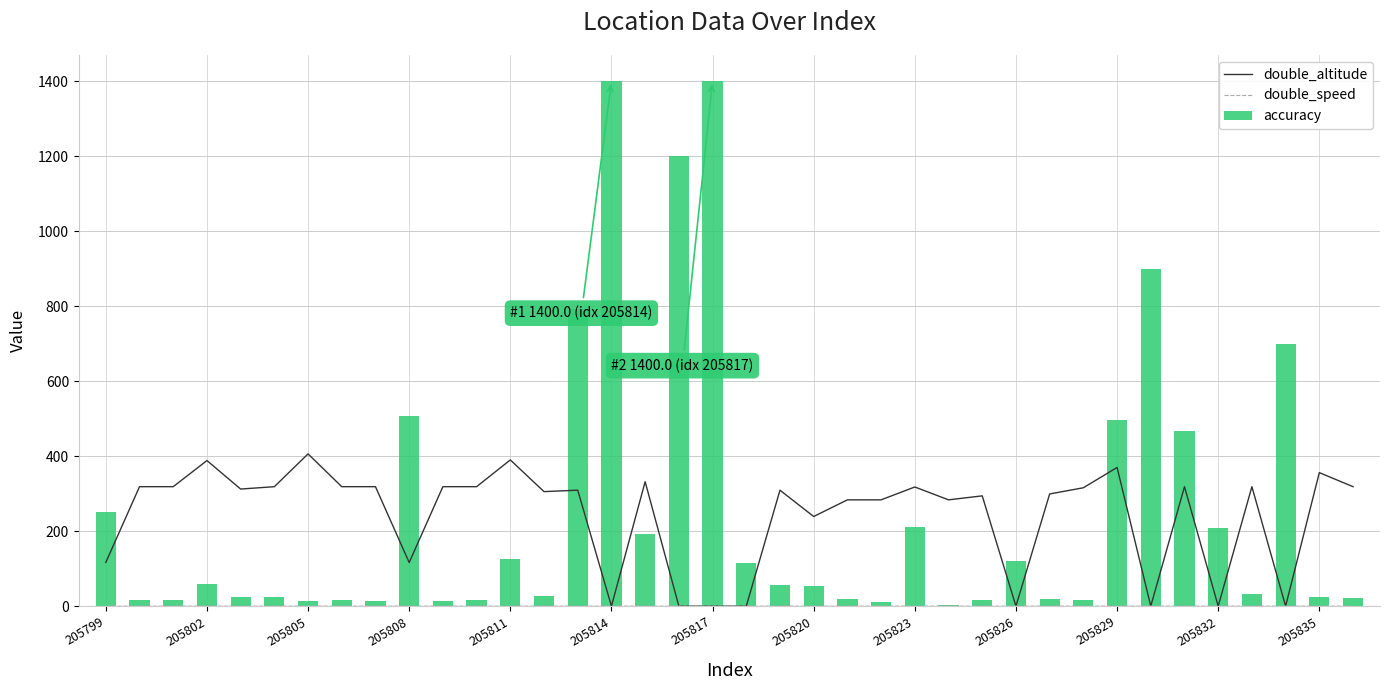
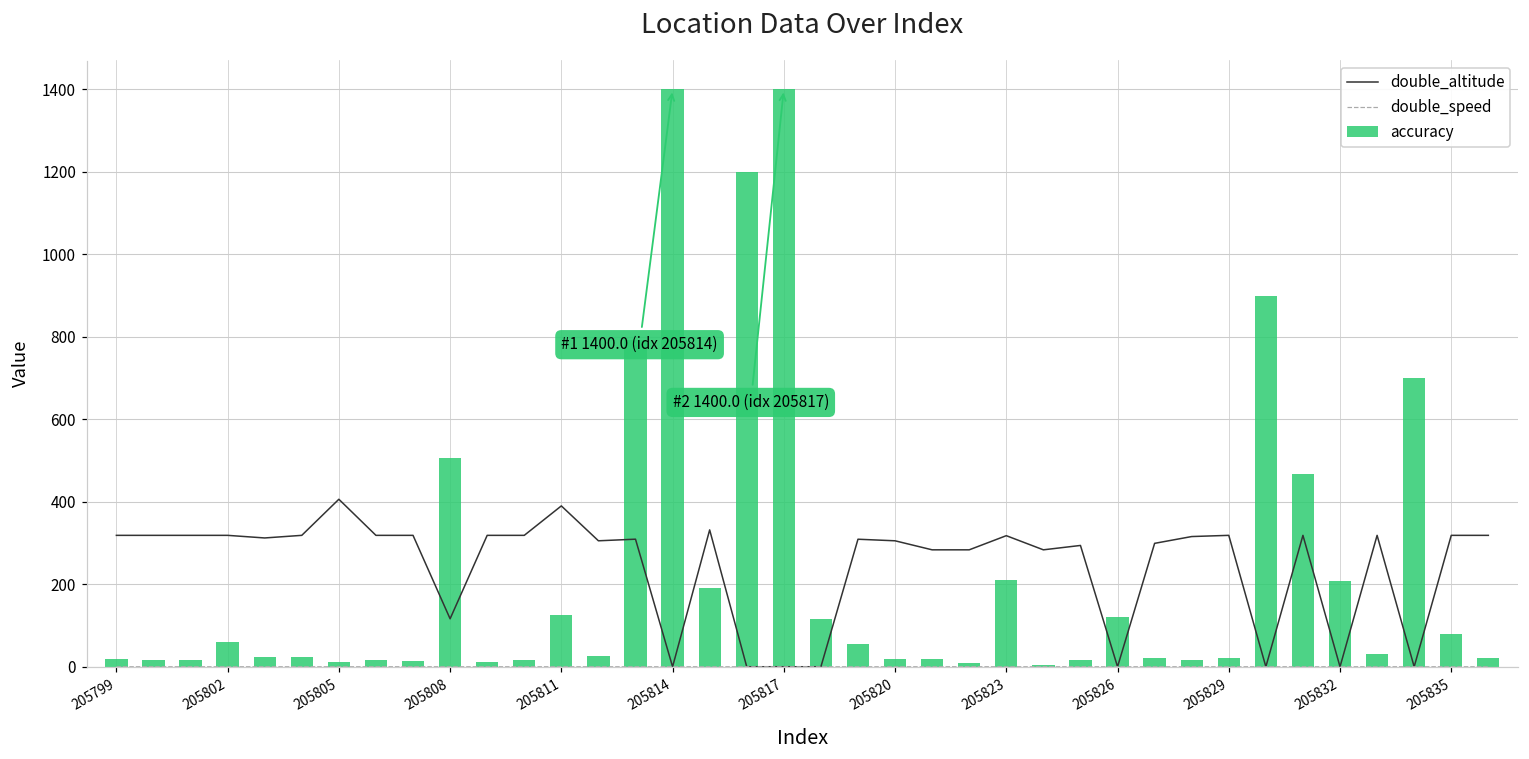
  {
    "double_altitude": {
-     "205799": 120,
-     "205802": 390,
+     "205799": 320,
+     "205802": 320,
      "205805": 410,
      "205808": 120,
      "205811": 390,
-     "205820": 240,
+     "205820": 310,
      "205823": 320,
-     "205829": 370,
-     "205835": 360
+     "205829": 320,
+     "205835": 320
    },
    "accuracy": {
-     "205799": 250,
+     "205799": 20,
      "205802": 60,
      "205805": 10,
      "205808": 510,
      "205811": 120,
      "205814": 1400,
      "205817": 1400,
-     "205820": 50,
+     "205820": 20,
      "205823": 210,
      "205826": 120,
-     "205829": 500,
+     "205829": 20,
      "205832": 210,
-     "205835": 20
+     "205835": 80
    },
    "double_speed": {
      "205799": 0,
      "205802": 0,
      "205805": 0,
      "205808": 0,
      "205811": 0,
      "205820": 0,
      "205823": 0,
      "205829": 0,
      "205835": 0
    }
  }
